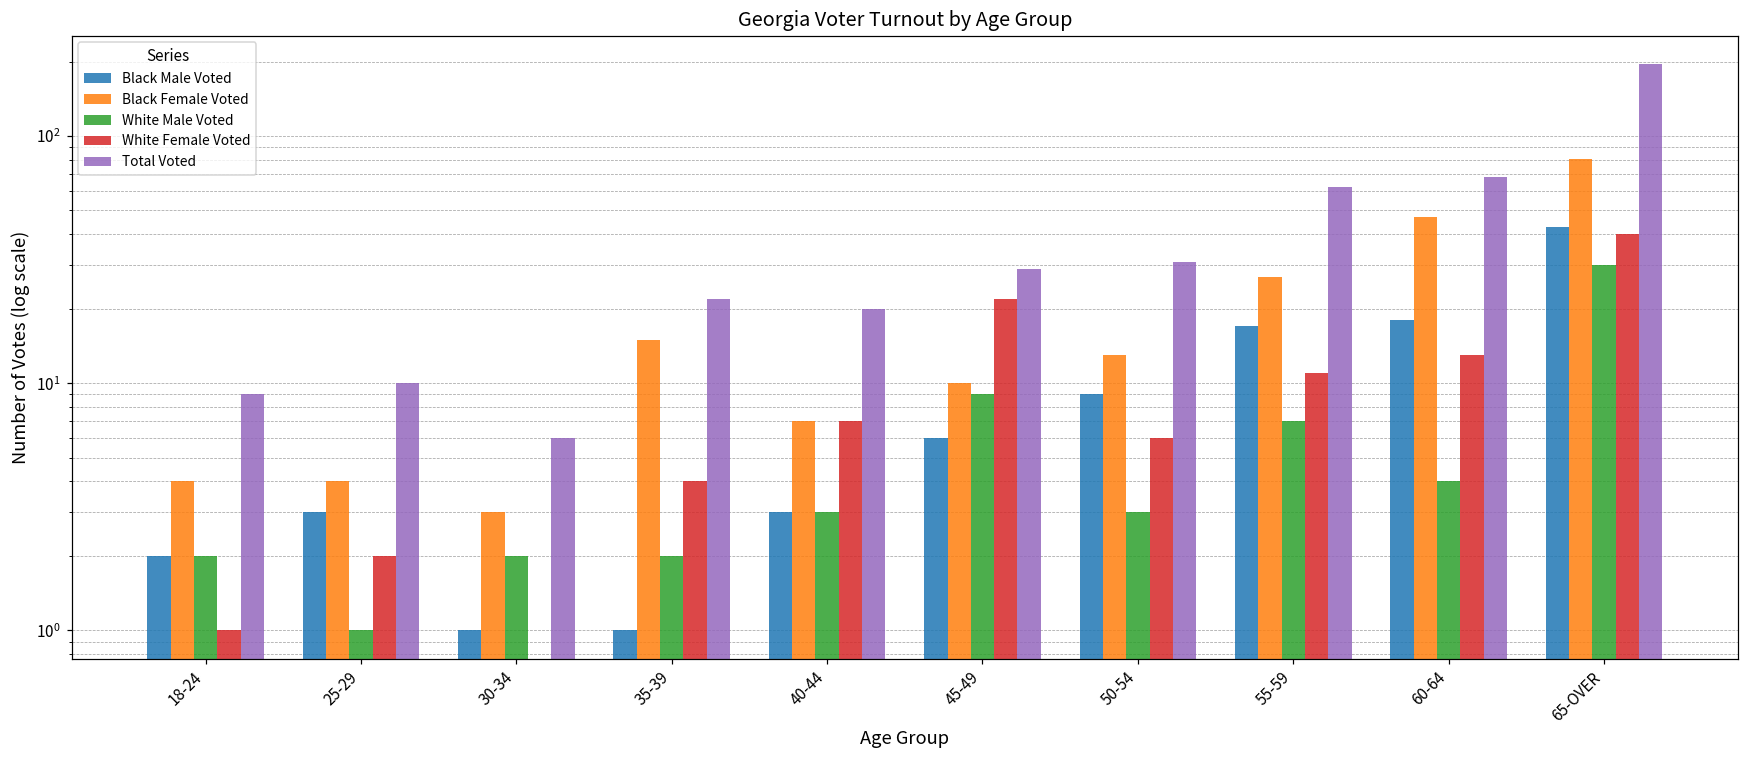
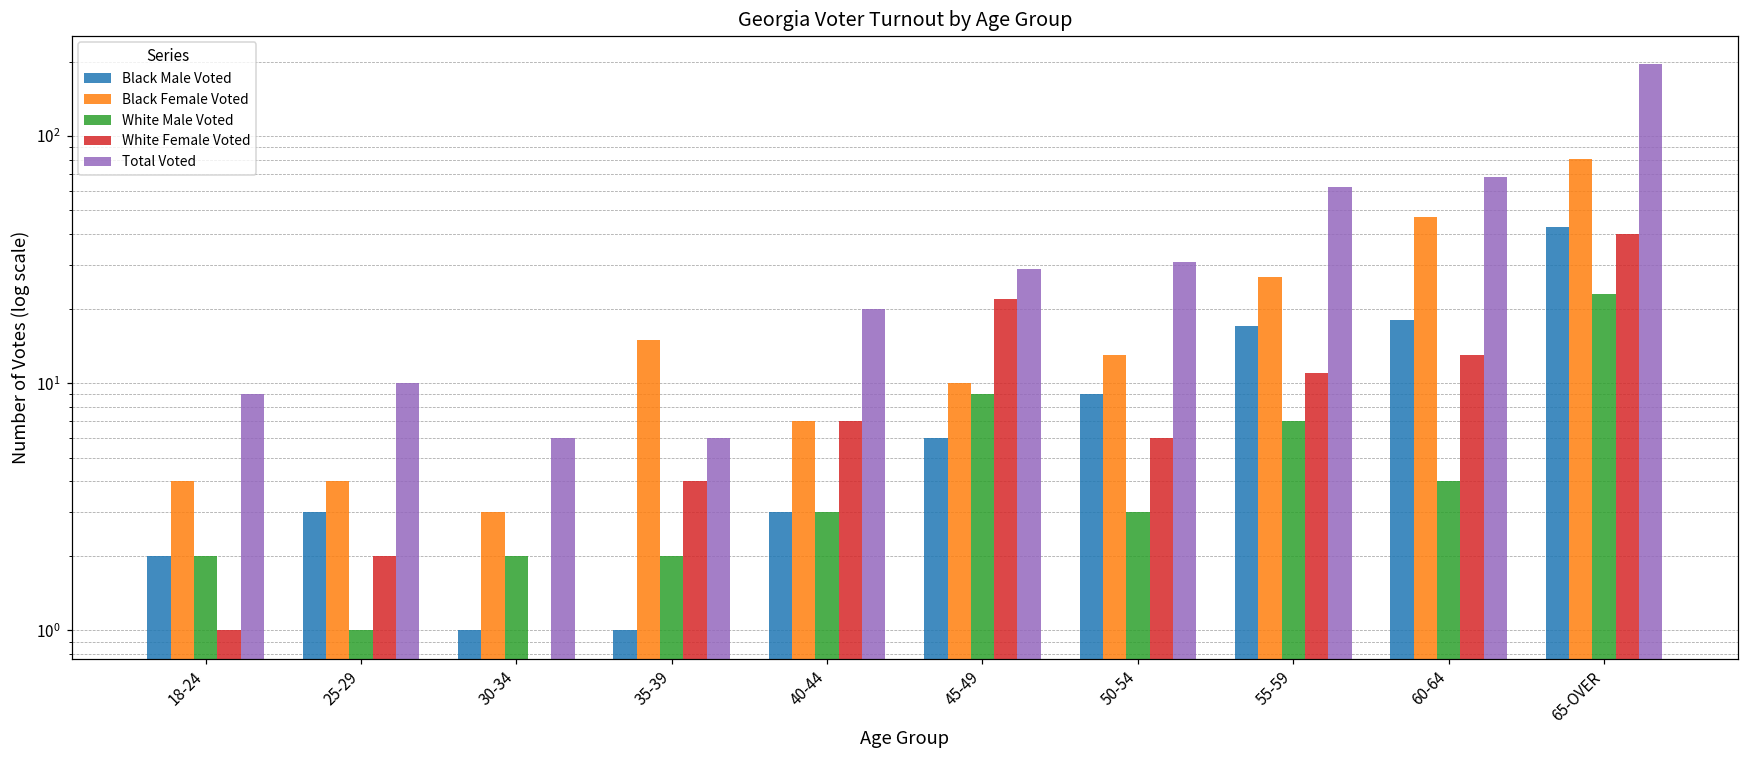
  {
    "Black Male Voted": {
      "18-24": 2,
      "25-29": 3,
      "30-34": 1,
      "35-39": 1,
      "40-44": 3,
      "45-49": 6,
      "50-54": 9,
      "55-59": 17,
      "60-64": 18,
      "65-OVER": 43
    },
    "Black Female Voted": {
      "18-24": 4,
      "25-29": 4,
      "30-34": 3,
      "35-39": 15,
      "40-44": 7,
      "45-49": 10,
      "50-54": 13,
      "55-59": 27,
      "60-64": 47,
      "65-OVER": 81
    },
    "White Male Voted": {
      "18-24": 2,
      "25-29": 1,
      "30-34": 2,
      "35-39": 2,
      "40-44": 3,
      "45-49": 9,
      "50-54": 3,
      "55-59": 7,
      "60-64": 4,
-     "65-OVER": 30
+     "65-OVER": 23
    },
    "White Female Voted": {
      "18-24": 1,
      "25-29": 2,
      "35-39": 4,
      "40-44": 7,
      "45-49": 22,
      "50-54": 6,
      "55-59": 11,
      "60-64": 13,
      "65-OVER": 40
    },
    "Total Voted": {
      "18-24": 9,
      "25-29": 10,
      "30-34": 6,
-     "35-39": 22,
+     "35-39": 6,
      "40-44": 20,
      "45-49": 29,
      "50-54": 31,
      "55-59": 62,
      "60-64": 68,
      "65-OVER": 200
    }
  }
